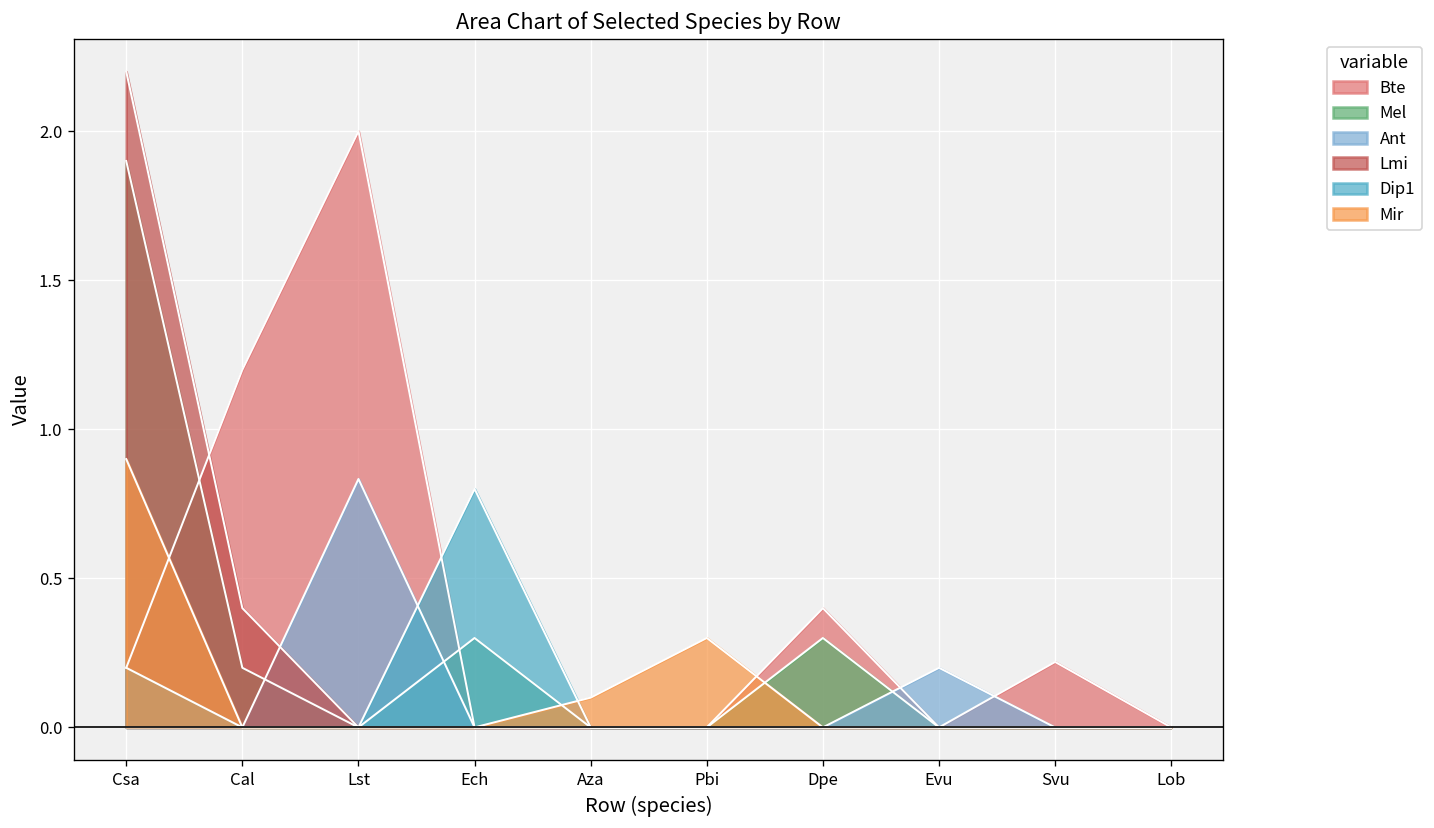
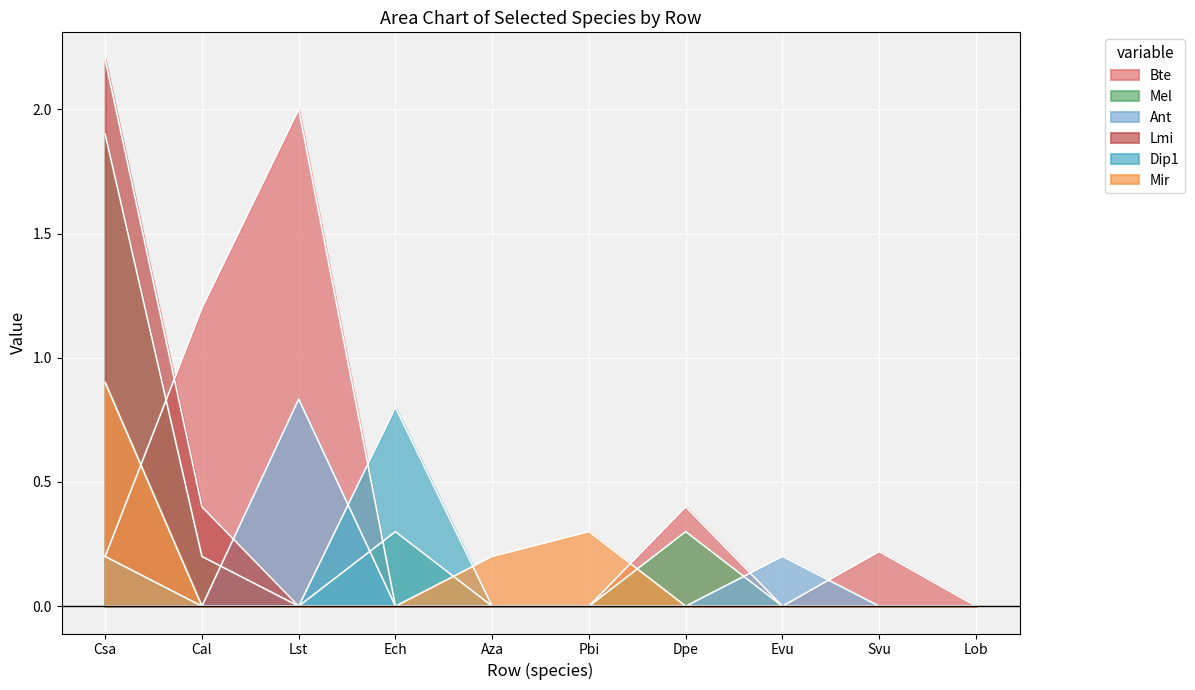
  {
    "Mel": {
      "Csa": 1.9,
      "Cal": 0.2,
      "Ech": 0.3,
      "Dpe": 0.3
    },
    "Mir": {
      "Csa": 0.9,
-     "Aza": 0.1,
+     "Aza": 0.2,
      "Pbi": 0.3
    }
  }
